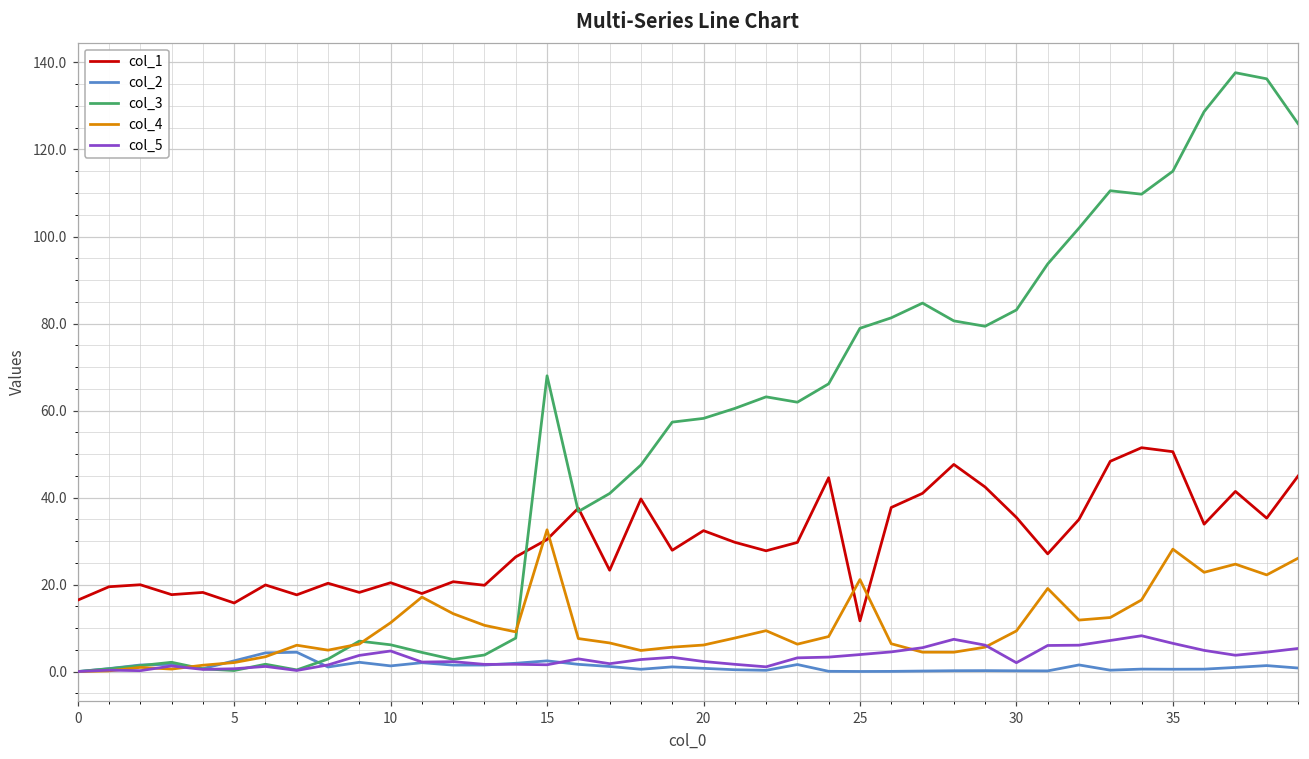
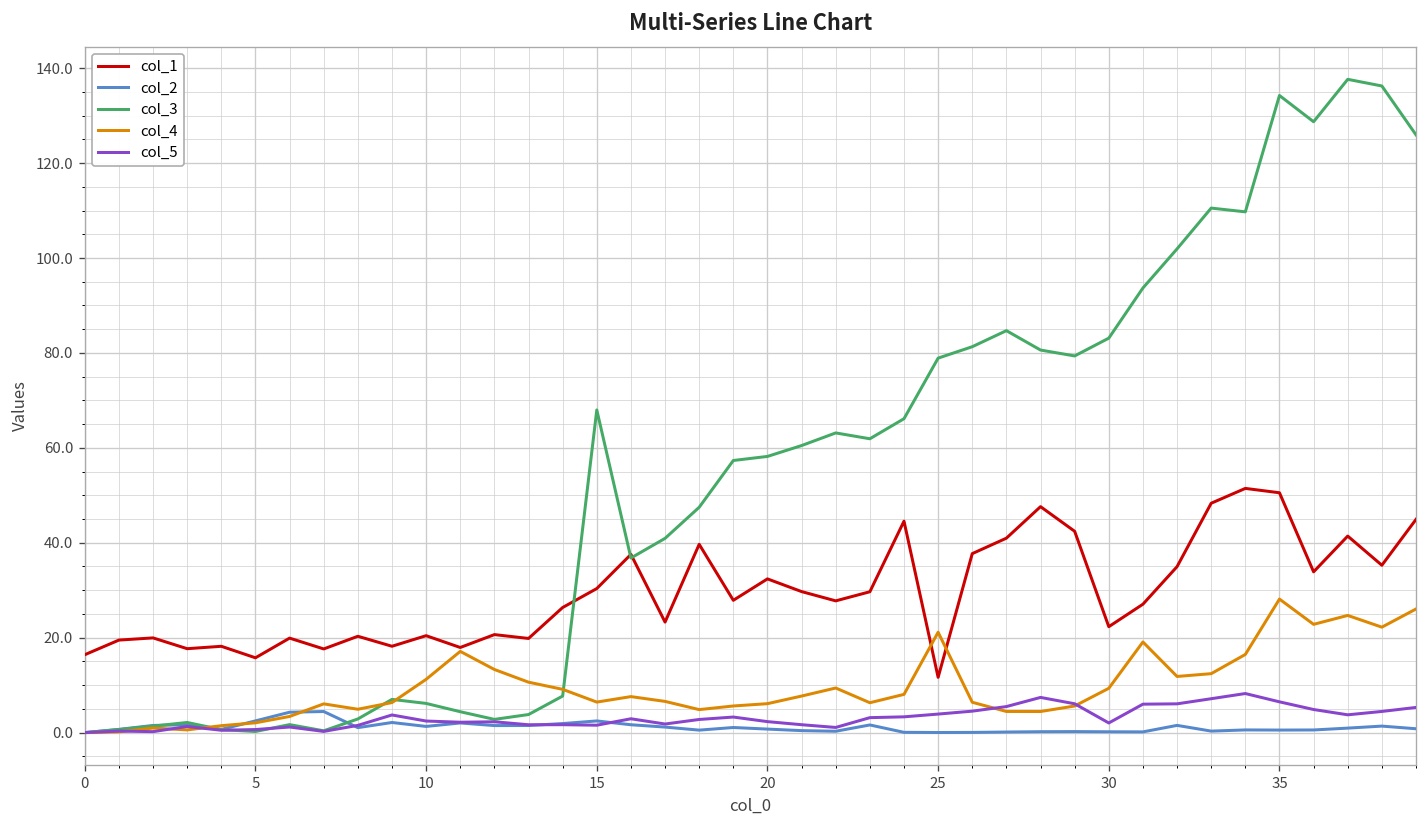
  {
    "col_1": {
      "0": 16,
      "5": 16,
      "10": 20,
      "15": 30,
      "20": 32,
      "25": 12,
-     "30": 35,
+     "30": 22,
      "35": 51
    },
    "col_2": {
      "10": 1,
      "15": 2,
      "20": 1,
      "25": 0,
      "30": 0,
      "35": 1
    },
    "col_3": {
      "10": 6,
      "15": 68,
      "20": 58,
      "25": 79,
      "30": 83,
-     "35": 115
+     "35": 134
    },
    "col_4": {
      "10": 11,
-     "15": 33,
+     "15": 6,
      "20": 6,
      "25": 21,
      "30": 9,
      "35": 28
    },
    "col_5": {
-     "10": 5,
+     "10": 2,
      "15": 2,
      "20": 2,
      "25": 4,
      "30": 2,
      "35": 6
    }
  }
